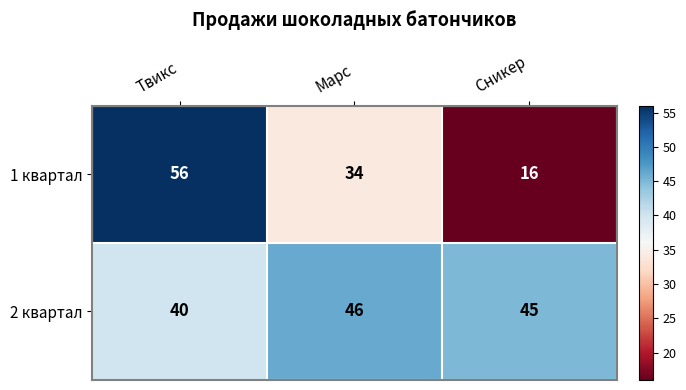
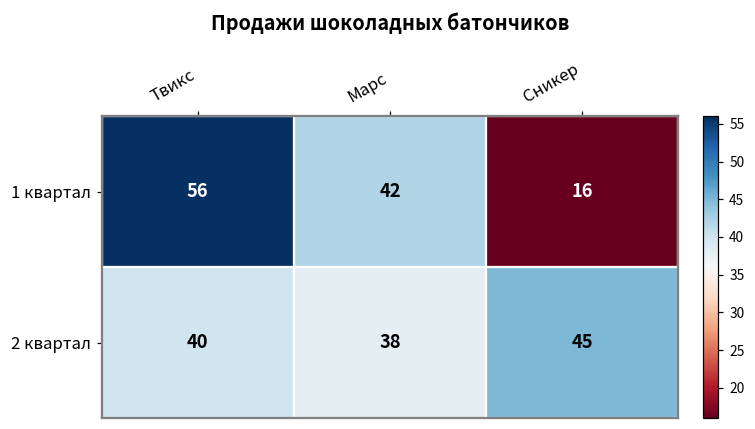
  {
    "1 квартал": {
      "Твикс": 56,
-     "Марс": 34,
+     "Марс": 42,
      "Сникер": 16
    },
    "2 квартал": {
      "Твикс": 40,
-     "Марс": 46,
+     "Марс": 38,
      "Сникер": 45
    }
  }
